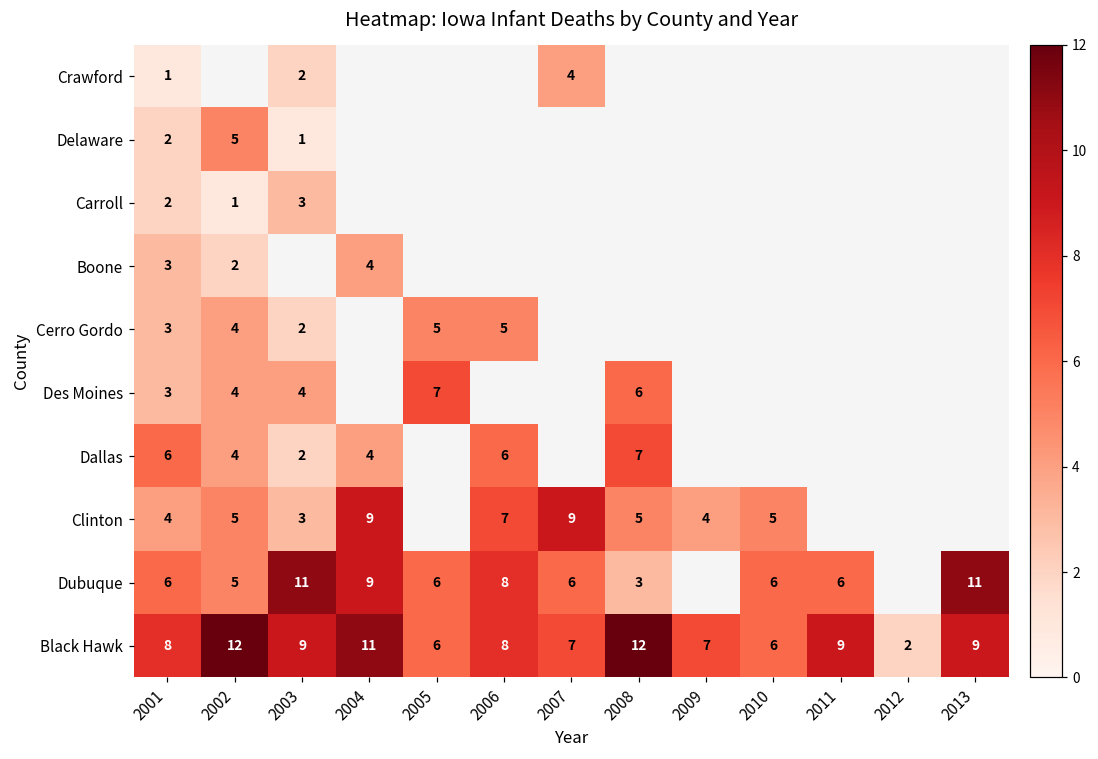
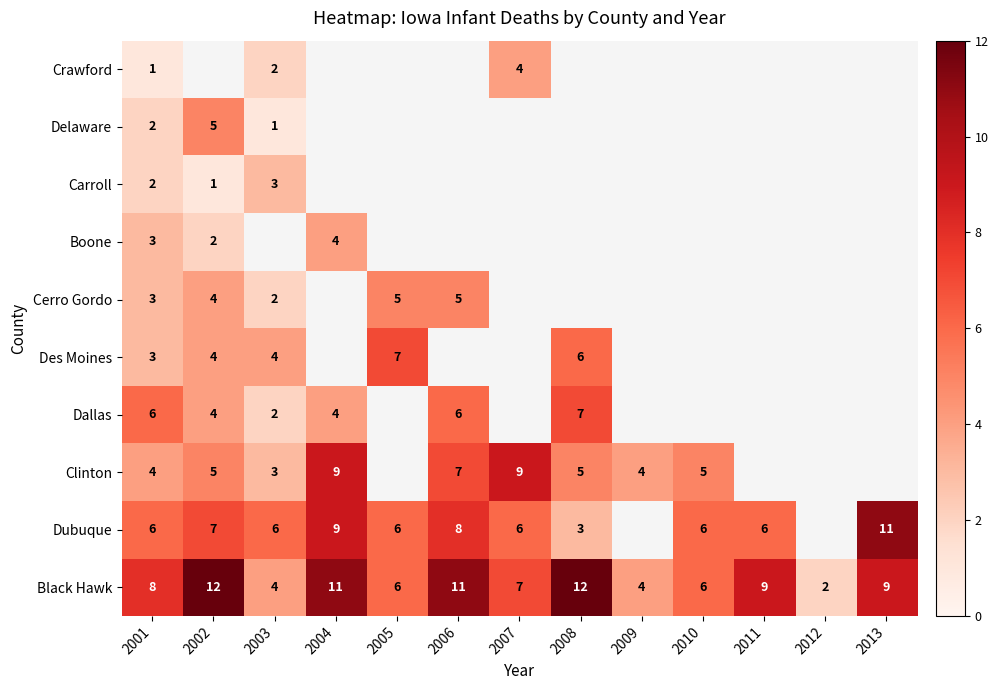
  {
    "Crawford": {
      "2001": 1,
      "2003": 2,
      "2007": 4
    },
    "Delaware": {
      "2001": 2,
      "2002": 5,
      "2003": 1
    },
    "Carroll": {
      "2001": 2,
      "2002": 1,
      "2003": 3
    },
    "Boone": {
      "2001": 3,
      "2002": 2,
      "2004": 4
    },
    "Cerro Gordo": {
      "2001": 3,
      "2002": 4,
      "2003": 2,
      "2005": 5,
      "2006": 5
    },
    "Des Moines": {
      "2001": 3,
      "2002": 4,
      "2003": 4,
      "2005": 7,
      "2008": 6
    },
    "Dallas": {
      "2001": 6,
      "2002": 4,
      "2003": 2,
      "2004": 4,
      "2006": 6,
      "2008": 7
    },
    "Clinton": {
      "2001": 4,
      "2002": 5,
      "2003": 3,
      "2004": 9,
      "2006": 7,
      "2007": 9,
      "2008": 5,
      "2009": 4,
      "2010": 5
    },
    "Dubuque": {
      "2001": 6,
-     "2002": 5,
-     "2003": 11,
+     "2002": 7,
+     "2003": 6,
      "2004": 9,
      "2005": 6,
      "2006": 8,
      "2007": 6,
      "2008": 3,
      "2010": 6,
      "2011": 6,
      "2013": 11
    },
    "Black Hawk": {
      "2001": 8,
      "2002": 12,
-     "2003": 9,
+     "2003": 4,
      "2004": 11,
      "2005": 6,
-     "2006": 8,
+     "2006": 11,
      "2007": 7,
      "2008": 12,
-     "2009": 7,
+     "2009": 4,
      "2010": 6,
      "2011": 9,
      "2012": 2,
      "2013": 9
    }
  }
